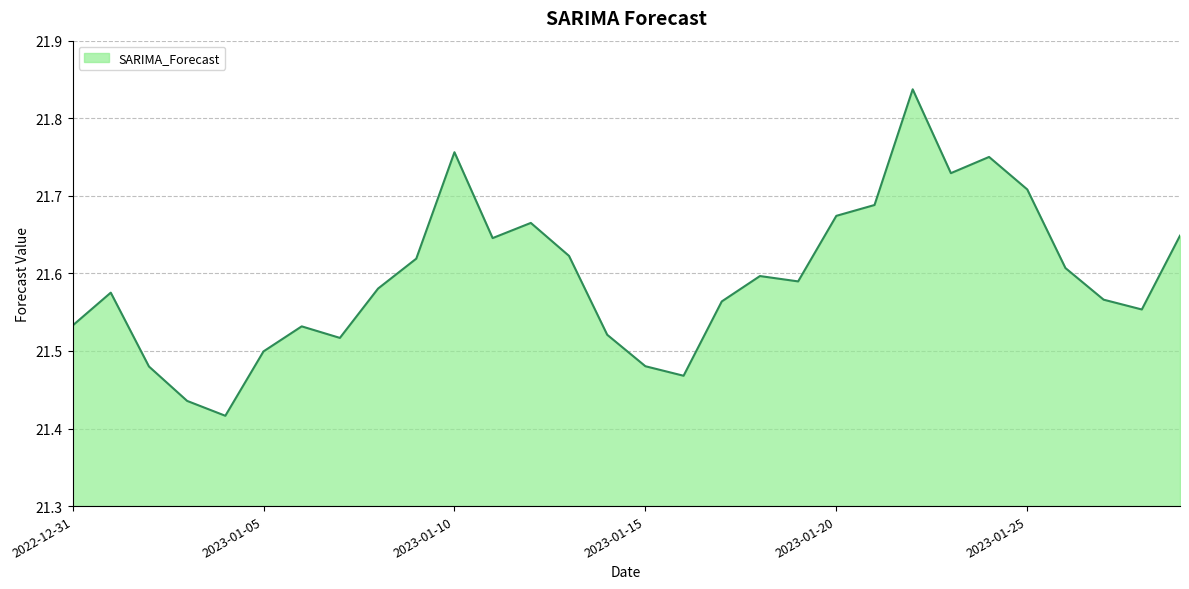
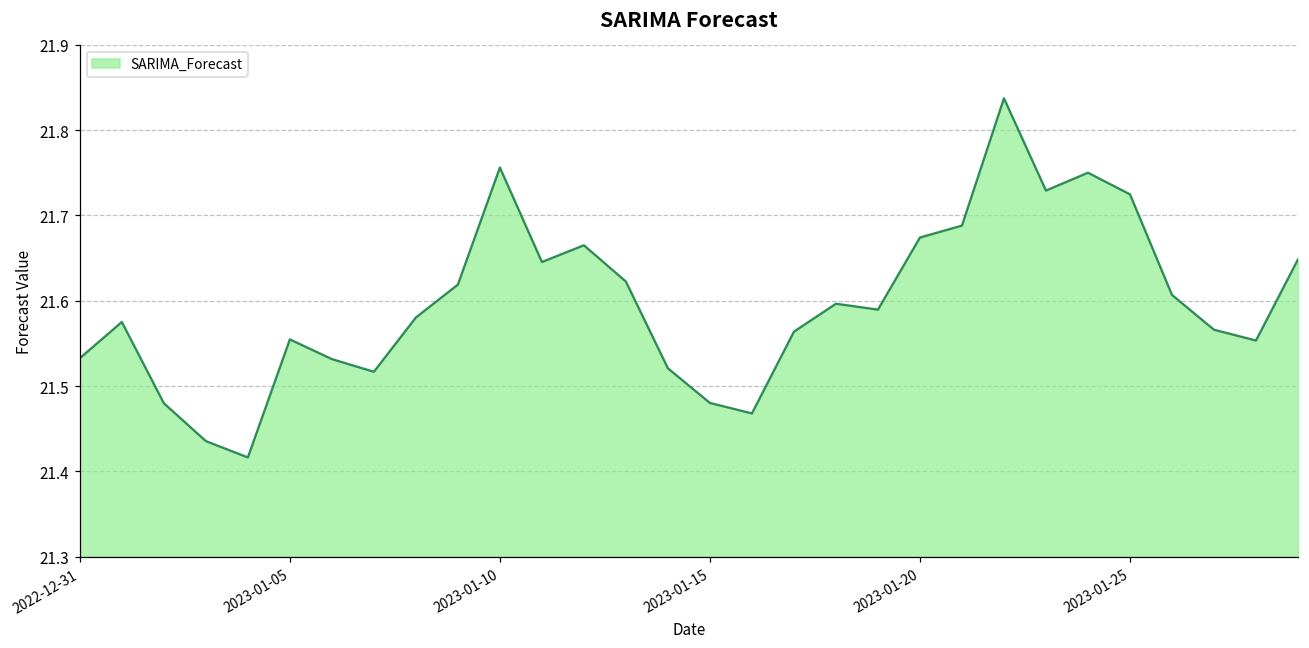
  {
    "2022-12-31": 21.53,
-   "2023-01-05": 21.50,
+   "2023-01-05": 21.55,
    "2023-01-10": 21.76,
    "2023-01-15": 21.48,
    "2023-01-20": 21.67,
-   "2023-01-25": 21.71
+   "2023-01-25": 21.72
  }
